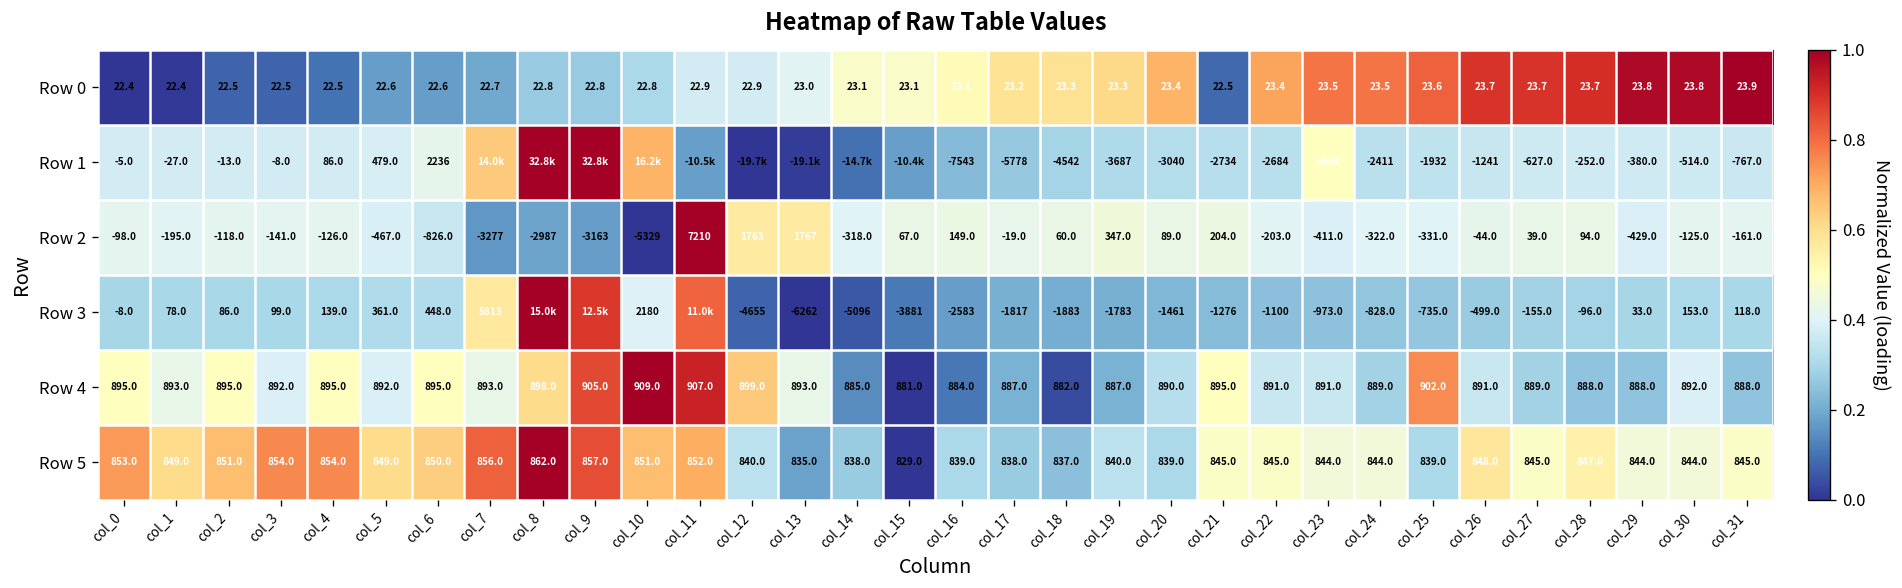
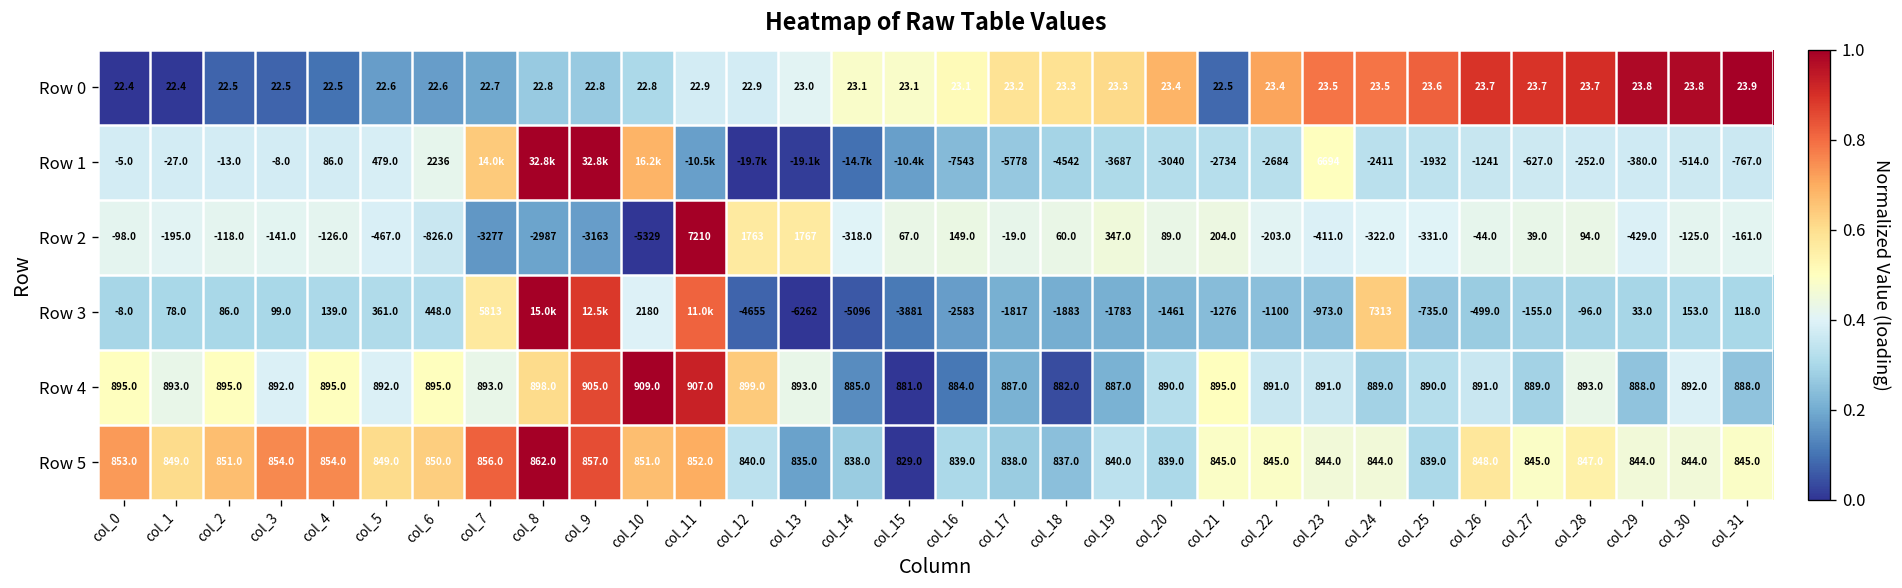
  {
    "Row 0": {
      "col_0": "22.4",
      "col_1": "22.4",
      "col_2": "22.5",
      "col_3": "22.5",
      "col_4": "22.5",
      "col_5": "22.6",
      "col_6": "22.6",
      "col_7": "22.7",
      "col_8": "22.8",
      "col_9": "22.8",
      "col_10": "22.8",
      "col_11": "22.9",
      "col_12": "22.9",
      "col_13": "23.0",
      "col_14": "23.1",
      "col_15": "23.1",
      "col_16": "23.1",
      "col_17": "23.2",
      "col_18": "23.3",
      "col_19": "23.3",
      "col_20": "23.4",
      "col_21": "22.5",
      "col_22": "23.4",
      "col_23": "23.5",
      "col_24": "23.5",
      "col_25": "23.6",
      "col_26": "23.7",
      "col_27": "23.7",
      "col_28": "23.7",
      "col_29": "23.8",
      "col_30": "23.8",
      "col_31": "23.9"
    },
    "Row 1": {
      "col_0": "-5.0",
      "col_1": "-27.0",
      "col_2": "-13.0",
      "col_3": "-8.0",
      "col_4": "86.0",
      "col_5": "479.0",
      "col_6": "2236",
      "col_7": "14.0k",
      "col_8": "32.8k",
      "col_9": "32.8k",
      "col_10": "16.2k",
      "col_11": "-10.5k",
      "col_12": "-19.7k",
      "col_13": "-19.1k",
      "col_14": "-14.7k",
      "col_15": "-10.4k",
      "col_16": "-7543",
      "col_17": "-5778",
      "col_18": "-4542",
      "col_19": "-3687",
      "col_20": "-3040",
      "col_21": "-2734",
      "col_22": "-2684",
      "col_23": "6694",
      "col_24": "-2411",
      "col_25": "-1932",
      "col_26": "-1241",
      "col_27": "-627.0",
      "col_28": "-252.0",
      "col_29": "-380.0",
      "col_30": "-514.0",
      "col_31": "-767.0"
    },
    "Row 2": {
      "col_0": "-98.0",
      "col_1": "-195.0",
      "col_2": "-118.0",
      "col_3": "-141.0",
      "col_4": "-126.0",
      "col_5": "-467.0",
      "col_6": "-826.0",
      "col_7": "-3277",
      "col_8": "-2987",
      "col_9": "-3163",
      "col_10": "-5329",
      "col_11": "7210",
      "col_12": "1763",
      "col_13": "1767",
      "col_14": "-318.0",
      "col_15": "67.0",
      "col_16": "149.0",
      "col_17": "-19.0",
      "col_18": "60.0",
      "col_19": "347.0",
      "col_20": "89.0",
      "col_21": "204.0",
      "col_22": "-203.0",
      "col_23": "-411.0",
      "col_24": "-322.0",
      "col_25": "-331.0",
      "col_26": "-44.0",
      "col_27": "39.0",
      "col_28": "94.0",
      "col_29": "-429.0",
      "col_30": "-125.0",
      "col_31": "-161.0"
    },
    "Row 3": {
      "col_0": "-8.0",
      "col_1": "78.0",
      "col_2": "86.0",
      "col_3": "99.0",
      "col_4": "139.0",
      "col_5": "361.0",
      "col_6": "448.0",
      "col_7": "5813",
      "col_8": "15.0k",
      "col_9": "12.5k",
      "col_10": "2180",
      "col_11": "11.0k",
      "col_12": "-4655",
      "col_13": "-6262",
      "col_14": "-5096",
      "col_15": "-3881",
      "col_16": "-2583",
      "col_17": "-1817",
      "col_18": "-1883",
      "col_19": "-1783",
      "col_20": "-1461",
      "col_21": "-1276",
      "col_22": "-1100",
      "col_23": "-973.0",
-     "col_24": "-828.0",
+     "col_24": "7313",
      "col_25": "-735.0",
      "col_26": "-499.0",
      "col_27": "-155.0",
      "col_28": "-96.0",
      "col_29": "33.0",
      "col_30": "153.0",
      "col_31": "118.0"
    },
    "Row 4": {
      "col_0": "895.0",
      "col_1": "893.0",
      "col_2": "895.0",
      "col_3": "892.0",
      "col_4": "895.0",
      "col_5": "892.0",
      "col_6": "895.0",
      "col_7": "893.0",
      "col_8": "898.0",
      "col_9": "905.0",
      "col_10": "909.0",
      "col_11": "907.0",
      "col_12": "899.0",
      "col_13": "893.0",
      "col_14": "885.0",
      "col_15": "881.0",
      "col_16": "884.0",
      "col_17": "887.0",
      "col_18": "882.0",
      "col_19": "887.0",
      "col_20": "890.0",
      "col_21": "895.0",
      "col_22": "891.0",
      "col_23": "891.0",
      "col_24": "889.0",
-     "col_25": "902.0",
+     "col_25": "890.0",
      "col_26": "891.0",
      "col_27": "889.0",
-     "col_28": "888.0",
+     "col_28": "893.0",
      "col_29": "888.0",
      "col_30": "892.0",
      "col_31": "888.0"
    },
    "Row 5": {
      "col_0": "853.0",
      "col_1": "849.0",
      "col_2": "851.0",
      "col_3": "854.0",
      "col_4": "854.0",
      "col_5": "849.0",
      "col_6": "850.0",
      "col_7": "856.0",
      "col_8": "862.0",
      "col_9": "857.0",
      "col_10": "851.0",
      "col_11": "852.0",
      "col_12": "840.0",
      "col_13": "835.0",
      "col_14": "838.0",
      "col_15": "829.0",
      "col_16": "839.0",
      "col_17": "838.0",
      "col_18": "837.0",
      "col_19": "840.0",
      "col_20": "839.0",
      "col_21": "845.0",
      "col_22": "845.0",
      "col_23": "844.0",
      "col_24": "844.0",
      "col_25": "839.0",
      "col_26": "848.0",
      "col_27": "845.0",
      "col_28": "847.0",
      "col_29": "844.0",
      "col_30": "844.0",
      "col_31": "845.0"
    }
  }
